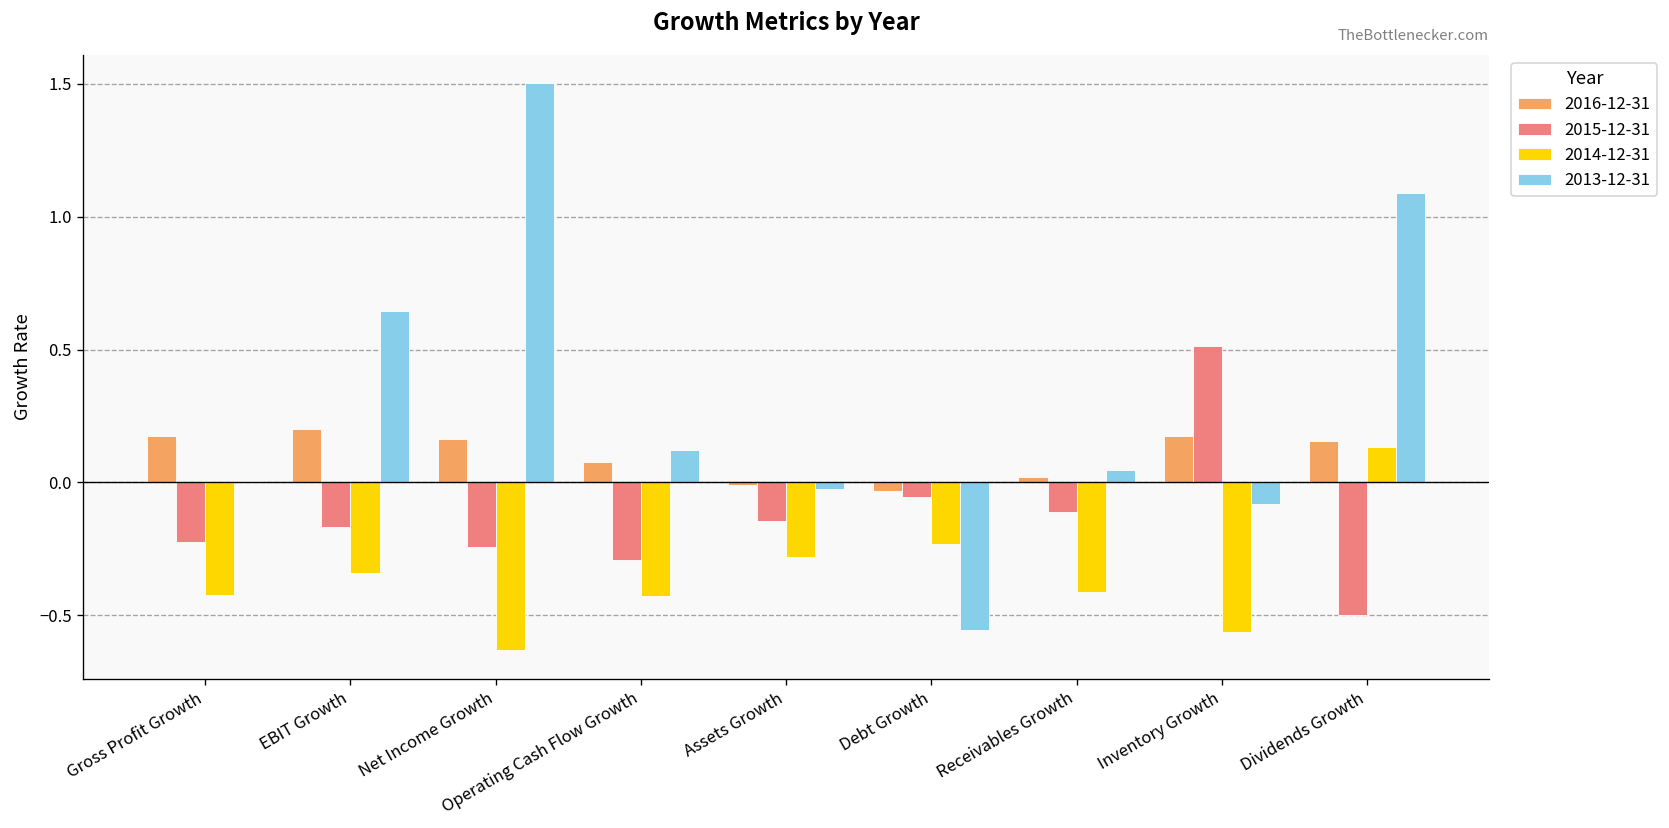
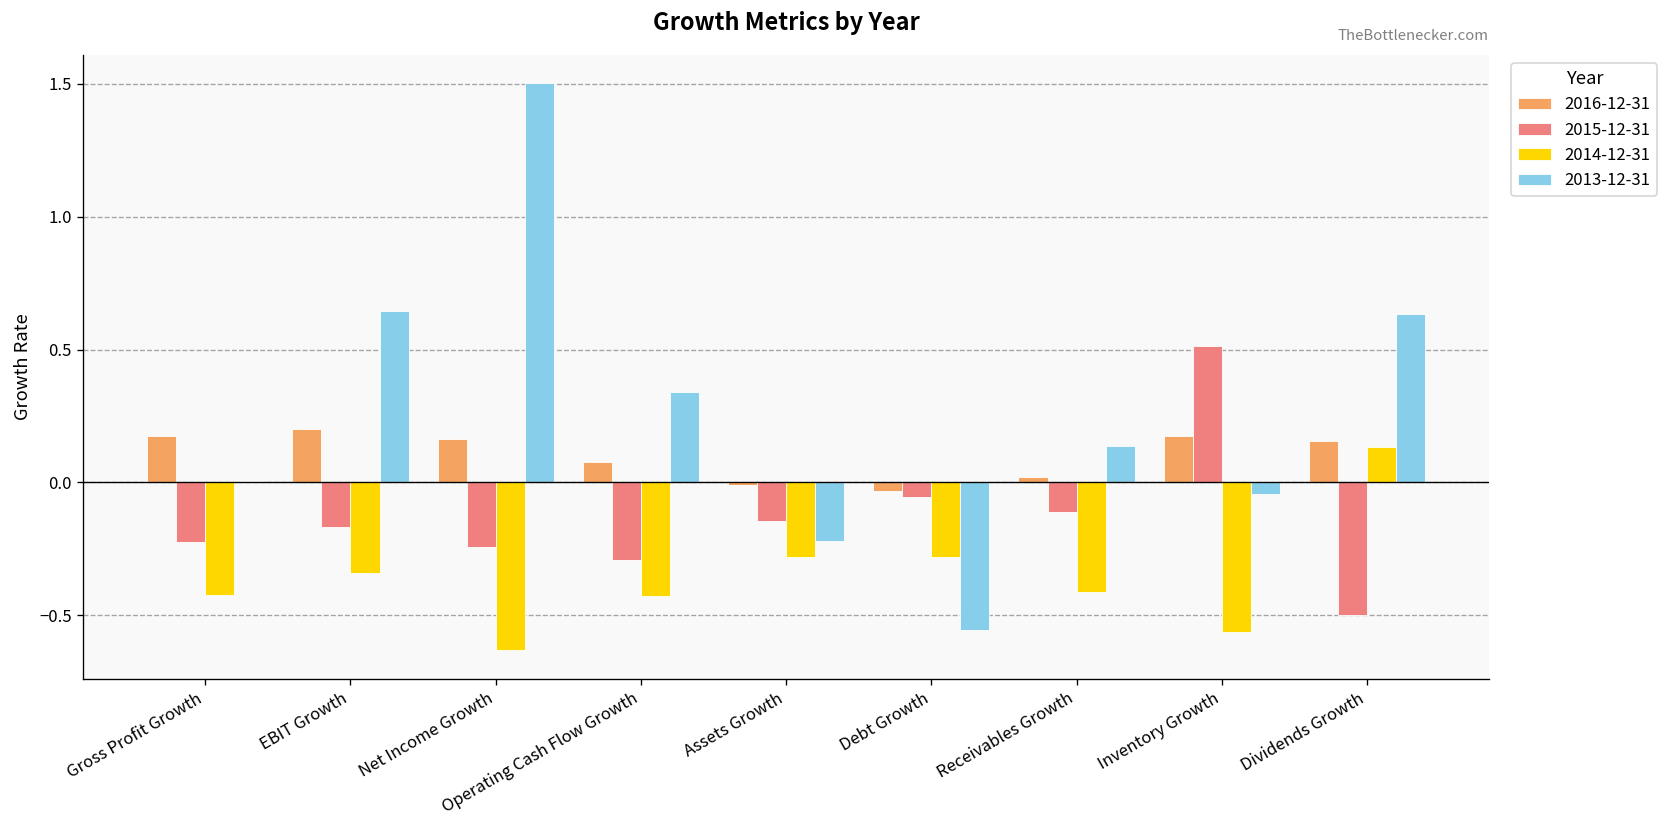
  {
    "2014-12-31": {
      "Gross Profit Growth": -0.43,
      "EBIT Growth": -0.34,
      "Net Income Growth": -0.63,
      "Operating Cash Flow Growth": -0.43,
      "Assets Growth": -0.28,
-     "Debt Growth": -0.23,
+     "Debt Growth": -0.28,
      "Receivables Growth": -0.41,
      "Inventory Growth": -0.56,
      "Dividends Growth": 0.14
    },
    "2013-12-31": {
      "EBIT Growth": 0.65,
      "Net Income Growth": 1.50,
-     "Operating Cash Flow Growth": 0.12,
-     "Assets Growth": -0.02,
+     "Operating Cash Flow Growth": 0.34,
+     "Assets Growth": -0.22,
      "Debt Growth": -0.56,
-     "Receivables Growth": 0.05,
-     "Inventory Growth": -0.08,
-     "Dividends Growth": 1.09
+     "Receivables Growth": 0.14,
+     "Inventory Growth": -0.04,
+     "Dividends Growth": 0.64
    }
  }
